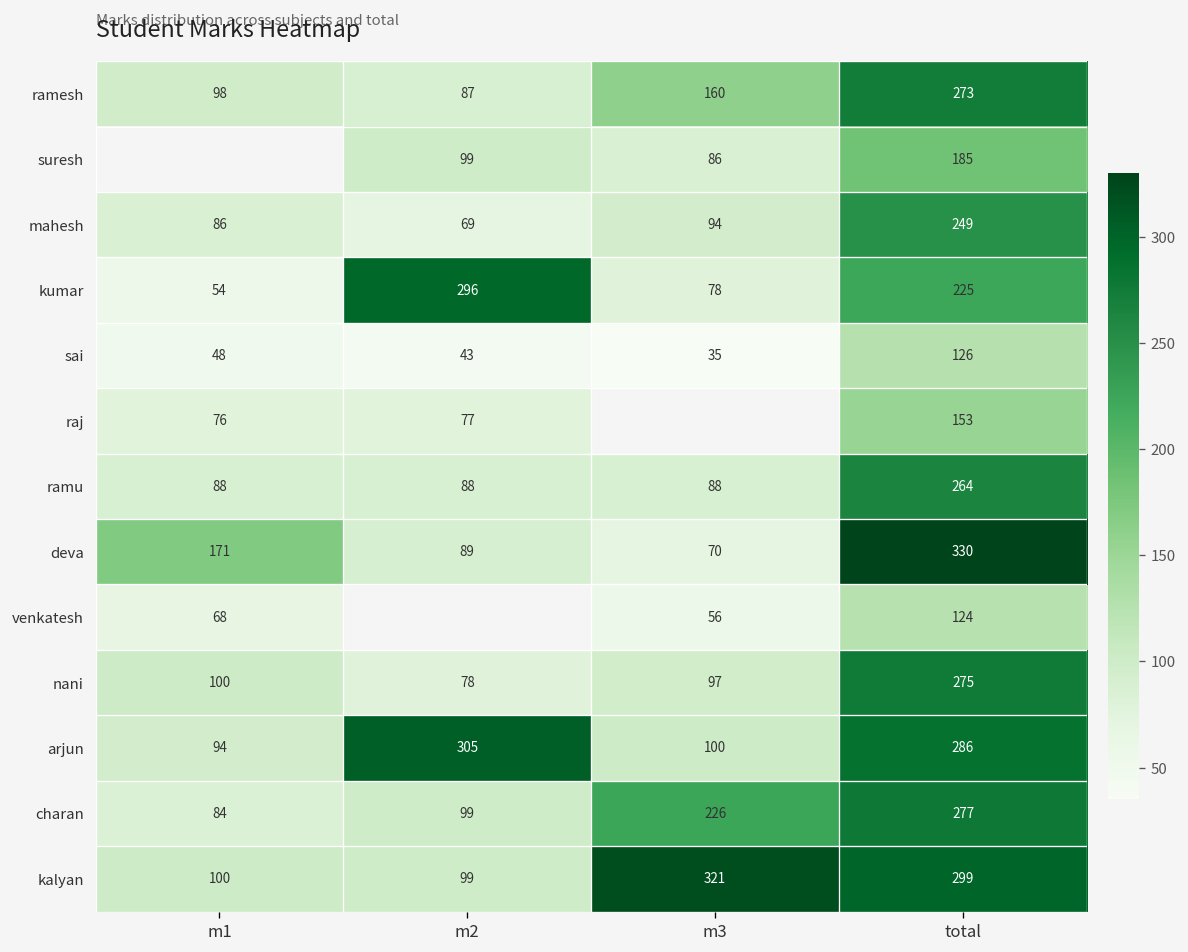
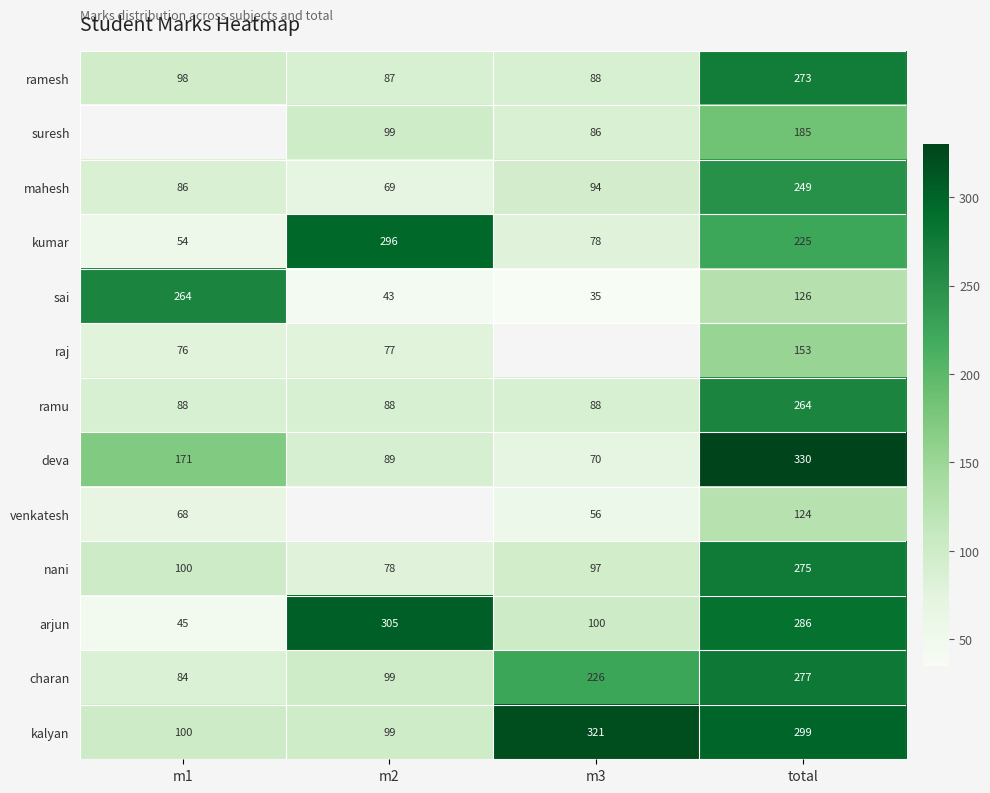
  {
    "ramesh": {
      "m1": 98,
      "m2": 87,
-     "m3": 160,
+     "m3": 88,
      "total": 273
    },
    "suresh": {
      "m2": 99,
      "m3": 86,
      "total": 185
    },
    "mahesh": {
      "m1": 86,
      "m2": 69,
      "m3": 94,
      "total": 249
    },
    "kumar": {
      "m1": 54,
      "m2": 296,
      "m3": 78,
      "total": 225
    },
    "sai": {
-     "m1": 48,
+     "m1": 264,
      "m2": 43,
      "m3": 35,
      "total": 126
    },
    "raj": {
      "m1": 76,
      "m2": 77,
      "total": 153
    },
    "ramu": {
      "m1": 88,
      "m2": 88,
      "m3": 88,
      "total": 264
    },
    "deva": {
      "m1": 171,
      "m2": 89,
      "m3": 70,
      "total": 330
    },
    "venkatesh": {
      "m1": 68,
      "m3": 56,
      "total": 124
    },
    "nani": {
      "m1": 100,
      "m2": 78,
      "m3": 97,
      "total": 275
    },
    "arjun": {
-     "m1": 94,
+     "m1": 45,
      "m2": 305,
      "m3": 100,
      "total": 286
    },
    "charan": {
      "m1": 84,
      "m2": 99,
      "m3": 226,
      "total": 277
    },
    "kalyan": {
      "m1": 100,
      "m2": 99,
      "m3": 321,
      "total": 299
    }
  }
